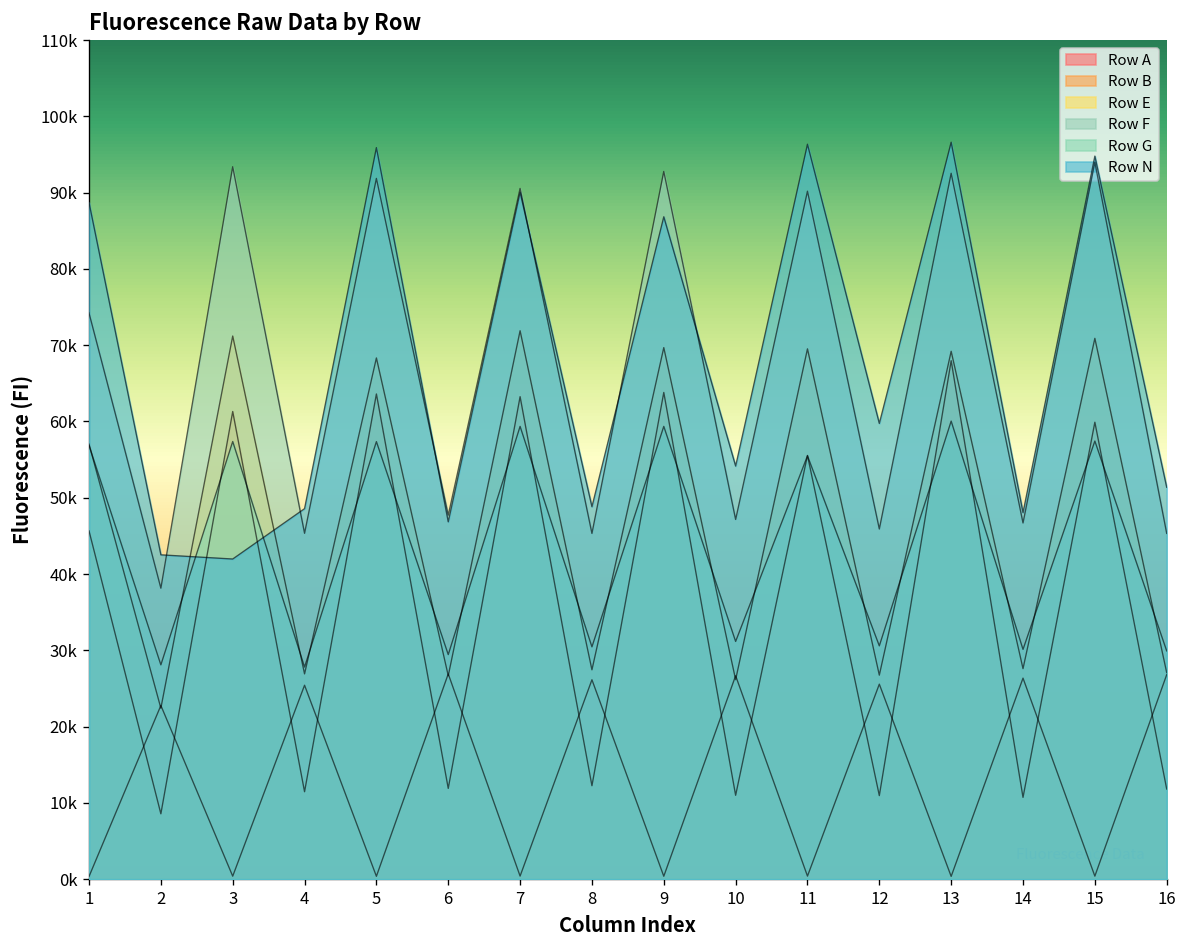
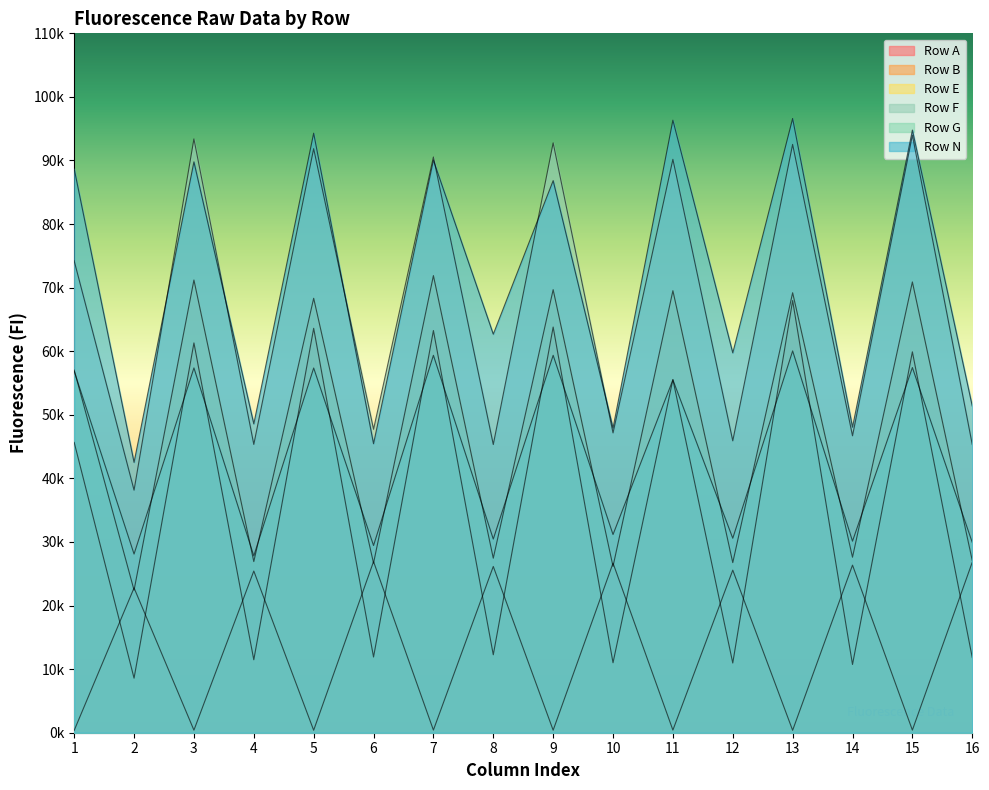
  {
    "Row N": {
      "1": 89000,
      "2": 43000,
-     "3": 42000,
+     "3": 90000,
      "4": 49000,
-     "5": 96000,
-     "6": 47000,
+     "5": 94000,
+     "6": 45000,
      "7": 90000,
-     "8": 49000,
+     "8": 63000,
      "9": 87000,
-     "10": 54000,
+     "10": 48000,
      "11": 96000,
      "12": 60000,
      "13": 97000,
      "14": 48000,
      "16": 51000
    }
  }
